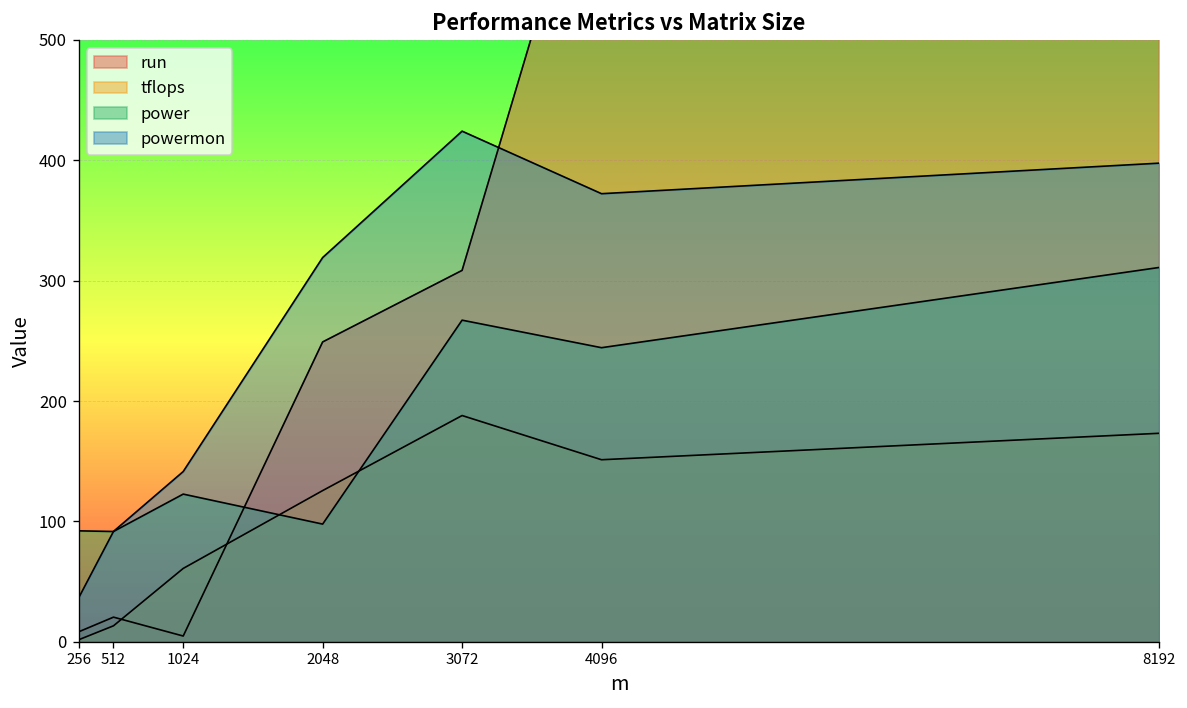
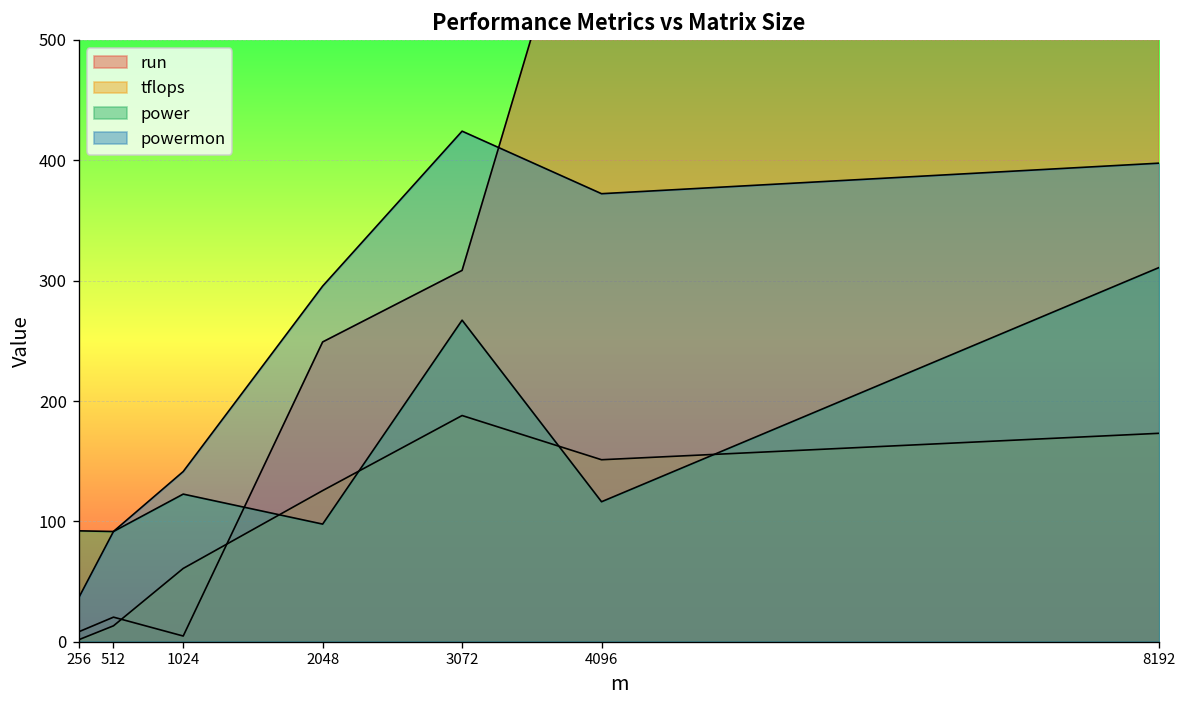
  {
    "run": {
      "256": 8,
      "512": 20,
      "1024": 5,
      "2048": 249,
      "3072": 309
    },
    "tflops": {
      "256": 2,
      "512": 13,
      "1024": 61,
      "2048": 126,
      "3072": 188,
      "4096": 151,
      "8192": 173
    },
    "power": {
      "256": 92,
      "1024": 123,
      "2048": 98,
      "3072": 267,
-     "4096": 244,
+     "4096": 116,
      "8192": 311
    },
    "powermon": {
      "256": 36,
      "1024": 141,
-     "2048": 319,
+     "2048": 295,
      "3072": 424,
      "4096": 372,
      "8192": 398
    }
  }
